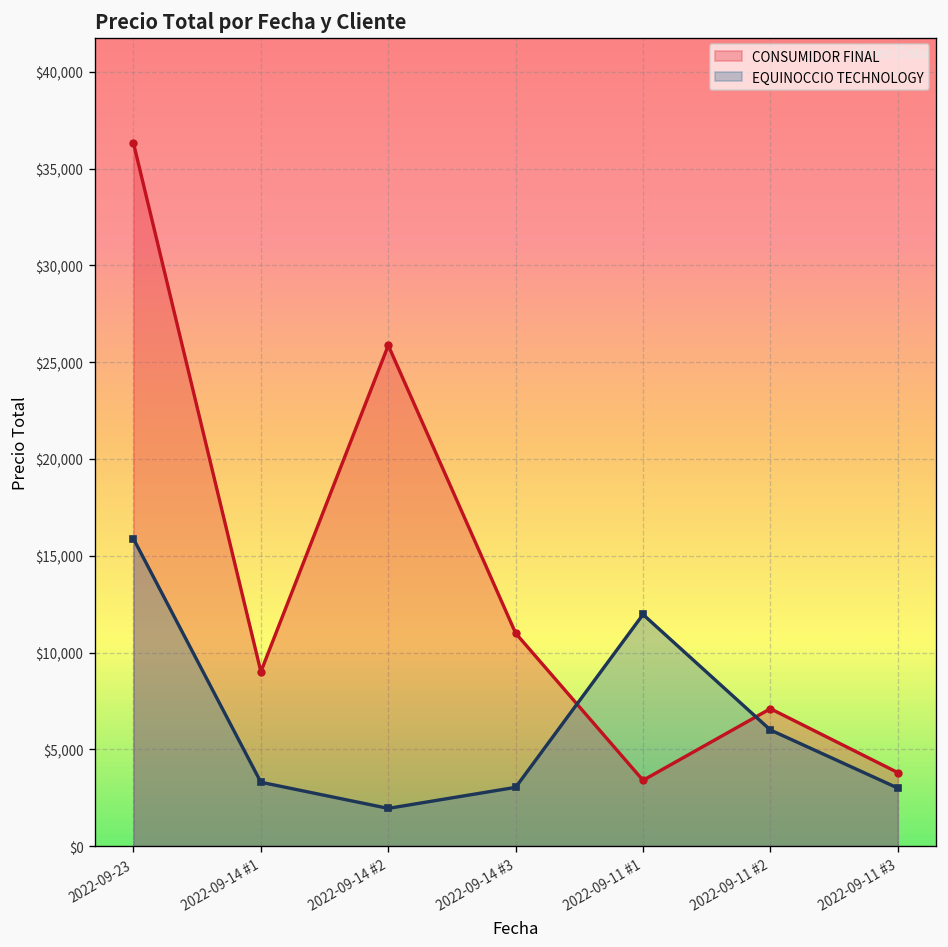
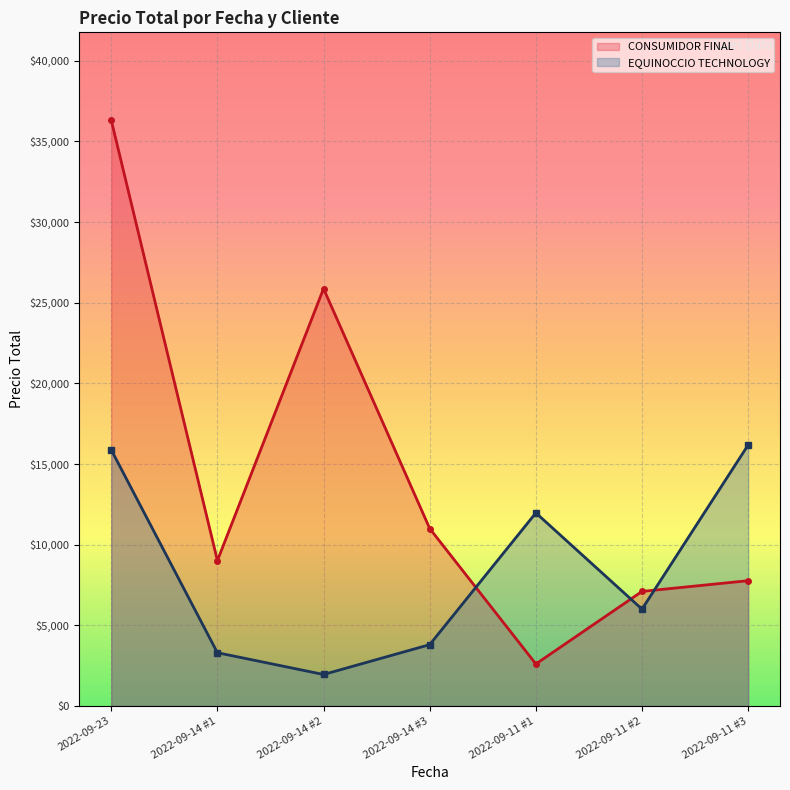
  {
    "CONSUMIDOR FINAL": {
      "2022-09-23": "$36,300",
      "2022-09-14 #1": "$9,000",
      "2022-09-14 #2": "$25,900",
      "2022-09-14 #3": "$11,000",
-     "2022-09-11 #1": "$3,400",
+     "2022-09-11 #1": "$2,600",
      "2022-09-11 #2": "$7,100",
-     "2022-09-11 #3": "$3,800"
+     "2022-09-11 #3": "$7,800"
    },
    "EQUINOCCIO TECHNOLOGY": {
      "2022-09-23": "$15,900",
      "2022-09-14 #1": "$3,300",
      "2022-09-14 #2": "$2,000",
-     "2022-09-14 #3": "$3,000",
+     "2022-09-14 #3": "$3,800",
      "2022-09-11 #1": "$12,000",
      "2022-09-11 #2": "$6,000",
-     "2022-09-11 #3": "$3,000"
+     "2022-09-11 #3": "$16,200"
    }
  }
